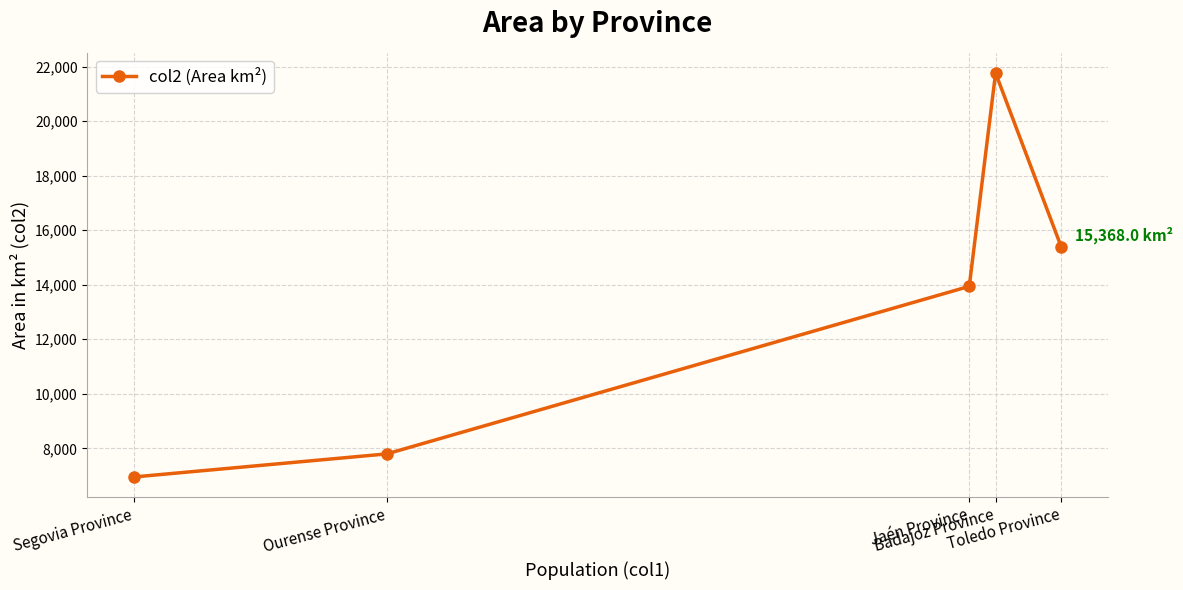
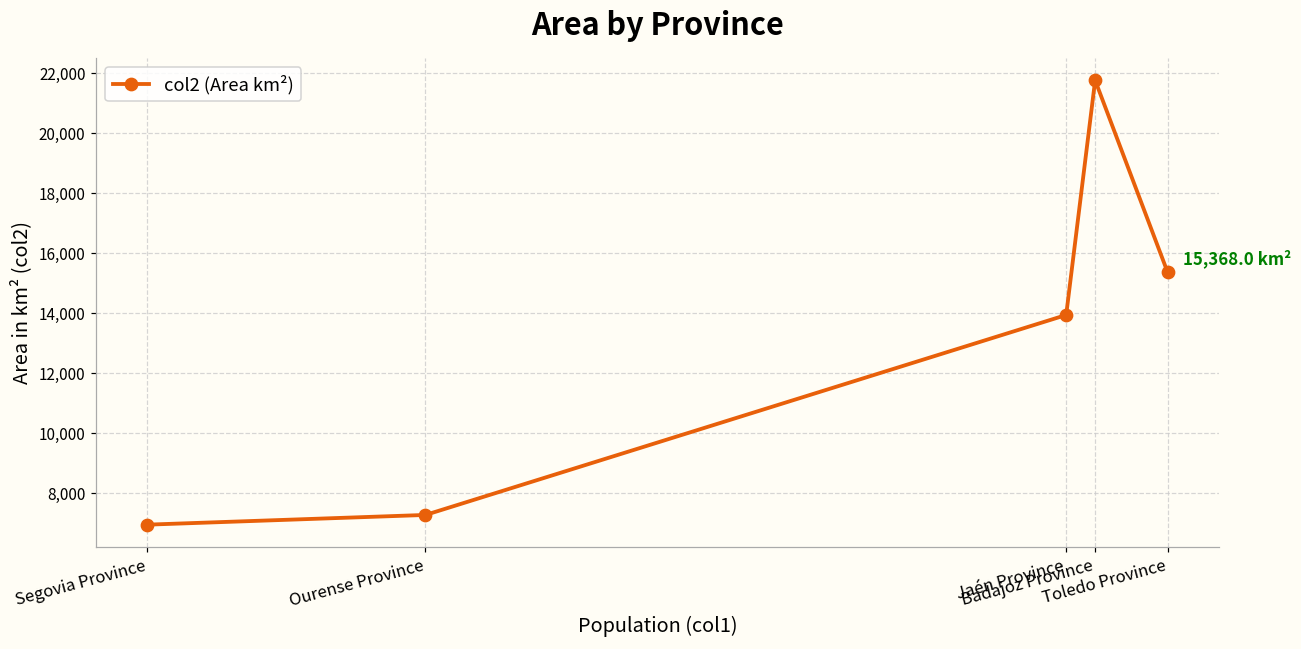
  {
    "Segovia Province": "6,900",
-   "Ourense Province": "7,800",
+   "Ourense Province": "7,300",
    "Jaén Province": "13,900",
    "Badajoz Province": "21,800"
  }
